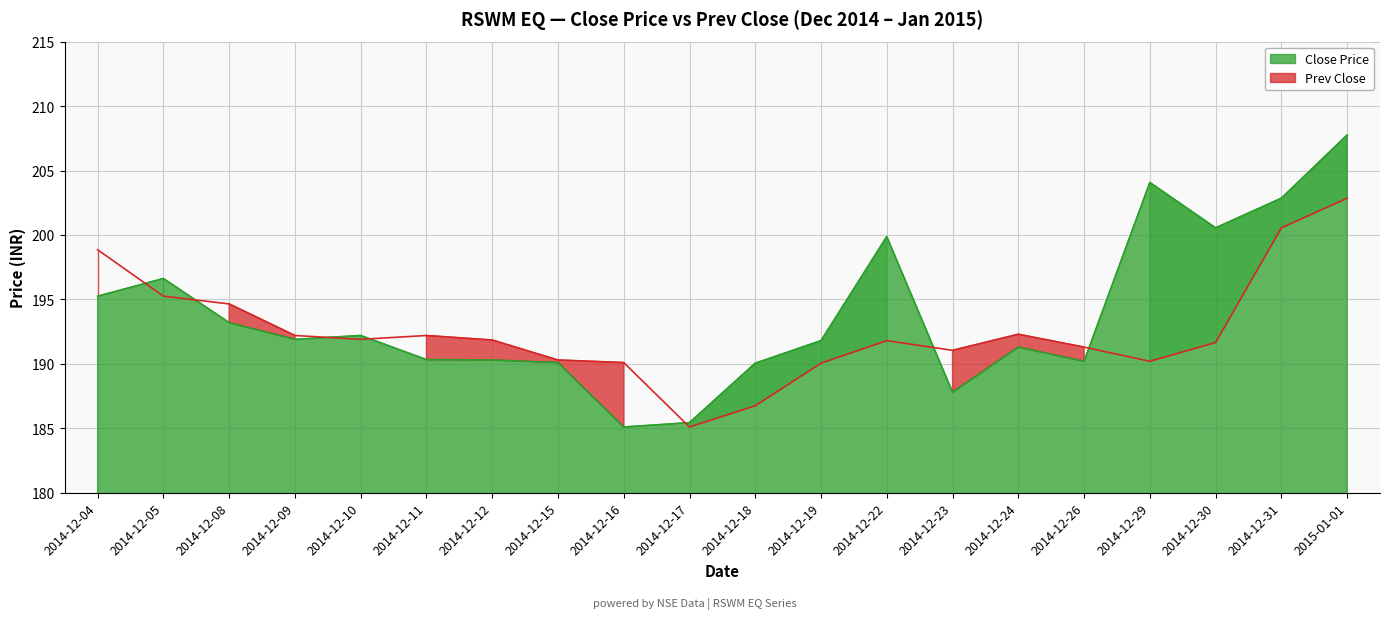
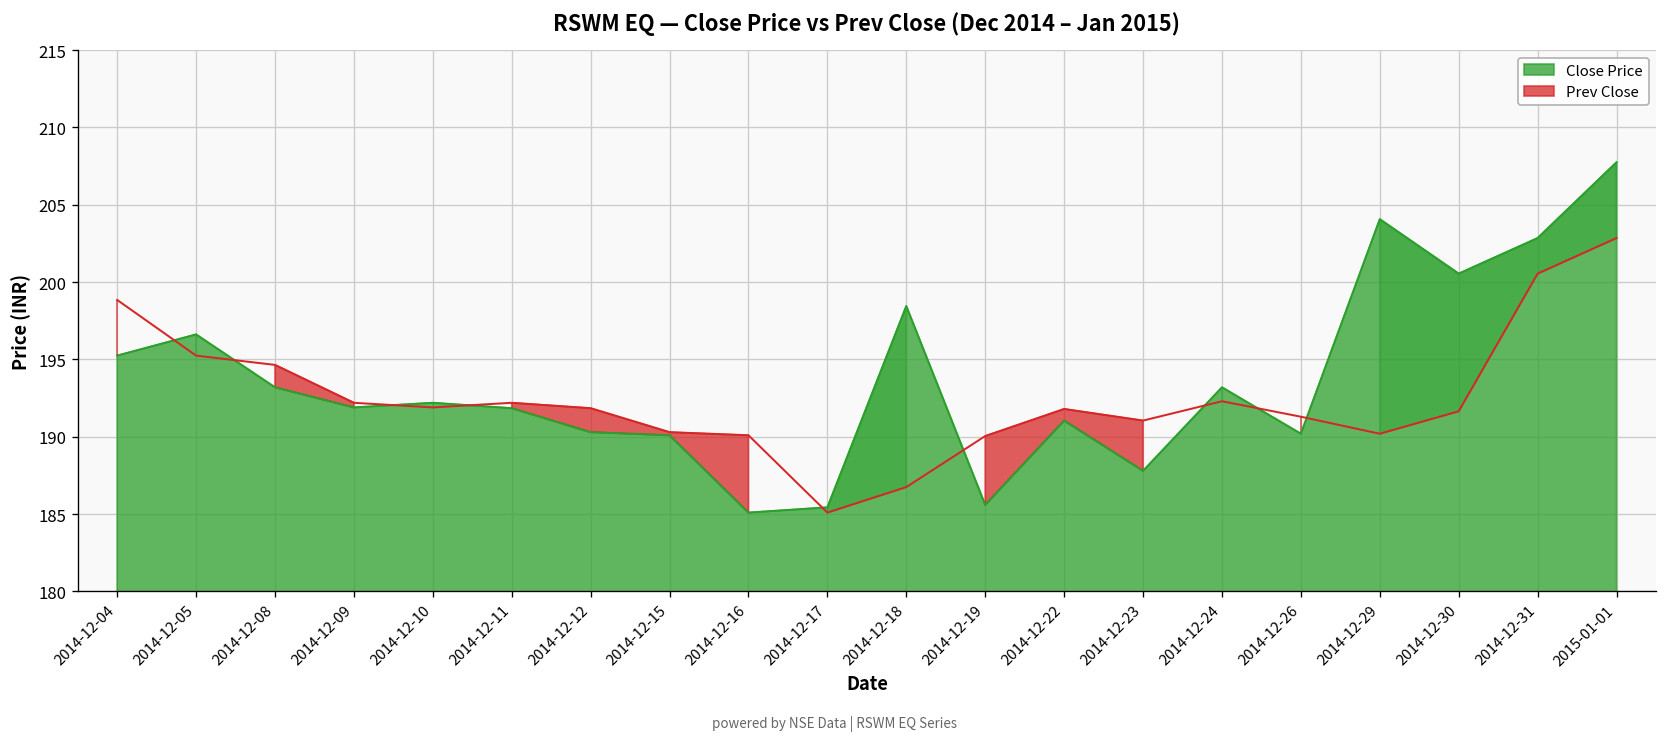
  {
    "Close Price": {
      "2014-12-04": 195.3,
      "2014-12-05": 196.6,
      "2014-12-08": 193.2,
      "2014-12-09": 191.9,
      "2014-12-10": 192.2,
-     "2014-12-11": 190.3,
+     "2014-12-11": 191.9,
      "2014-12-12": 190.3,
      "2014-12-15": 190.1,
      "2014-12-16": 185.1,
      "2014-12-17": 185.4,
-     "2014-12-18": 190.1,
-     "2014-12-19": 191.8,
-     "2014-12-22": 199.9,
+     "2014-12-18": 198.5,
+     "2014-12-19": 185.6,
+     "2014-12-22": 191.1,
      "2014-12-23": 187.8,
-     "2014-12-24": 191.3,
+     "2014-12-24": 193.2,
      "2014-12-26": 190.2,
      "2014-12-29": 204.1,
      "2014-12-30": 200.6,
      "2014-12-31": 202.9,
      "2015-01-01": 207.8
    }
  }
